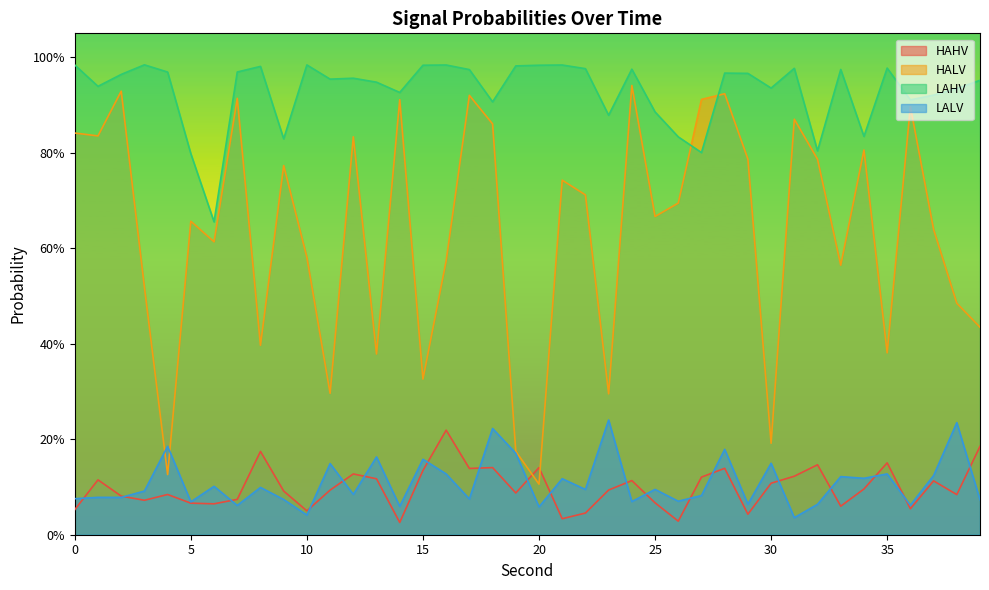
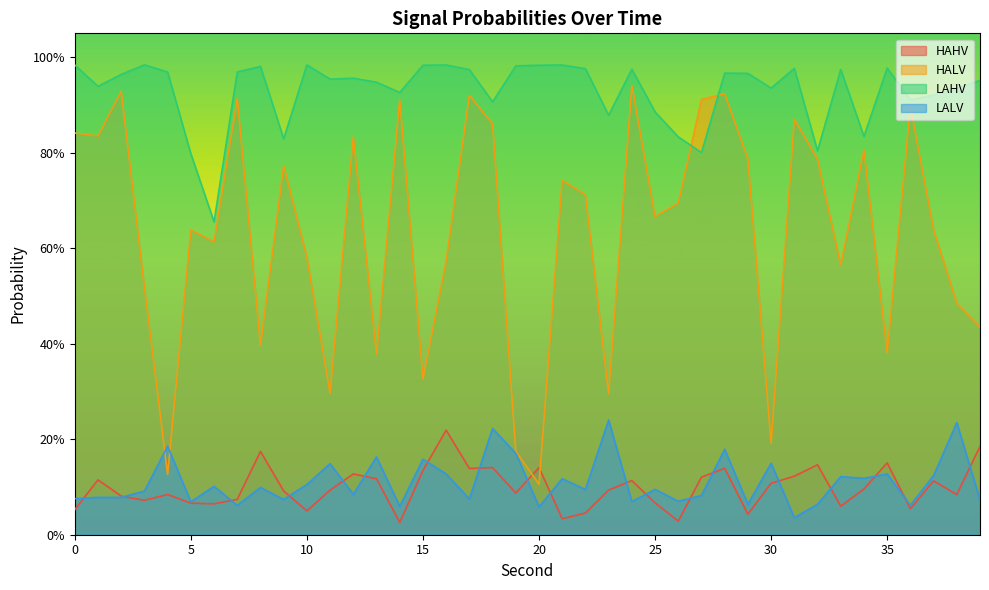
  {
    "HAHV": {
      "0": "5%",
      "10": "5%",
      "15": "13%",
      "20": "14%",
      "25": "7%",
      "30": "11%",
      "35": "15%"
    },
    "HALV": {
      "0": "84%",
-     "5": "66%",
+     "5": "64%",
      "10": "58%",
      "15": "33%",
      "20": "11%",
      "25": "67%",
      "30": "19%",
      "35": "38%"
    },
    "LAHV": {
      "0": "98%",
      "5": "80%",
      "10": "98%",
      "15": "98%",
      "20": "98%",
      "25": "89%",
      "30": "94%",
      "35": "98%"
    },
    "LALV": {
      "0": "8%",
-     "10": "4%",
+     "10": "11%",
      "15": "16%",
      "20": "6%",
      "25": "9%",
      "30": "15%",
      "35": "13%"
    }
  }
